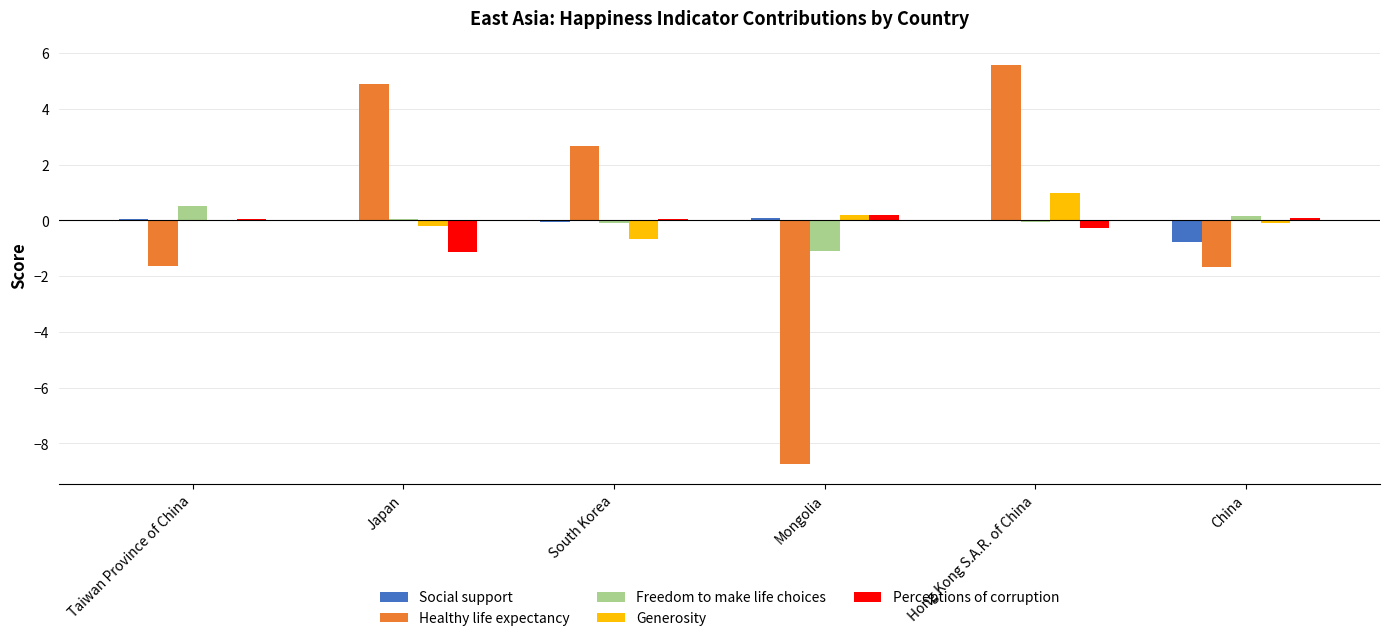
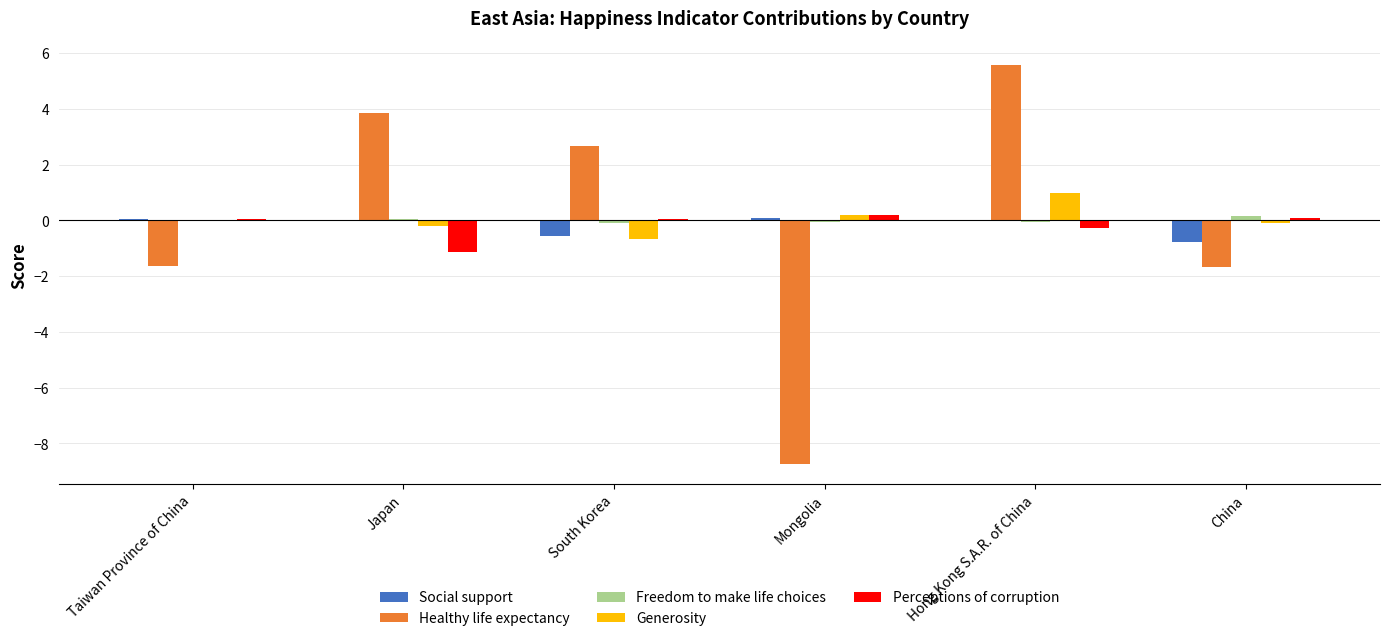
  {
    "Social support": {
-     "South Korea": -0.1,
+     "South Korea": -0.5,
      "China": -0.8
    },
    "Healthy life expectancy": {
      "Taiwan Province of China": -1.7,
-     "Japan": 4.9,
+     "Japan": 3.9,
      "South Korea": 2.7,
      "Mongolia": -8.8,
      "Hong Kong S.A.R. of China": 5.6,
      "China": -1.7
    },
    "Freedom to make life choices": {
-     "Taiwan Province of China": 0.5,
-     "Mongolia": -1.1,
+     "Taiwan Province of China": 0.0,
+     "Mongolia": -0.1,
      "China": 0.1
    },
    "Generosity": {
      "Japan": -0.2,
      "South Korea": -0.7,
      "Mongolia": 0.2,
      "Hong Kong S.A.R. of China": 1.0
    },
    "Perceptions of corruption": {
      "Japan": -1.1,
      "Mongolia": 0.2,
      "Hong Kong S.A.R. of China": -0.3
    }
  }
